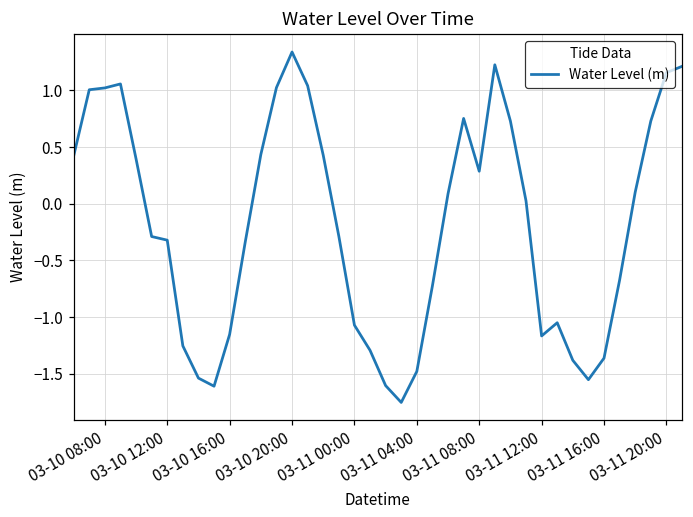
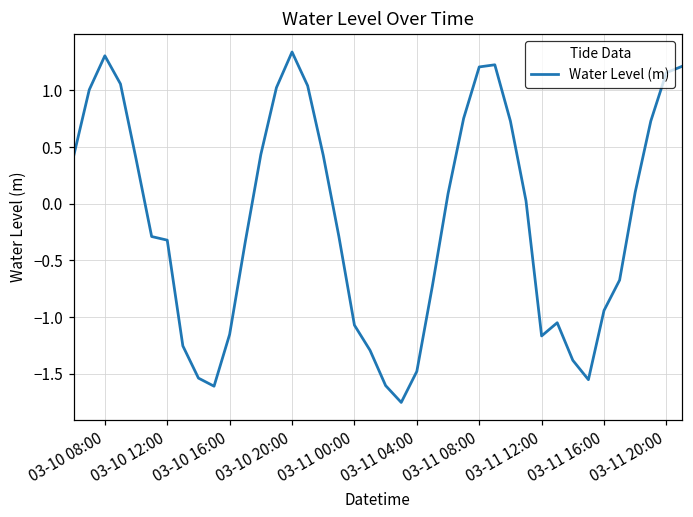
  {
-   "03-10 08:00": 1.02,
+   "03-10 08:00": 1.31,
    "03-10 12:00": -0.32,
    "03-10 16:00": -1.15,
    "03-10 20:00": 1.34,
    "03-11 00:00": -1.07,
    "03-11 04:00": -1.48,
-   "03-11 08:00": 0.29,
+   "03-11 08:00": 1.21,
    "03-11 12:00": -1.17,
-   "03-11 16:00": -1.36
+   "03-11 16:00": -0.94
  }
